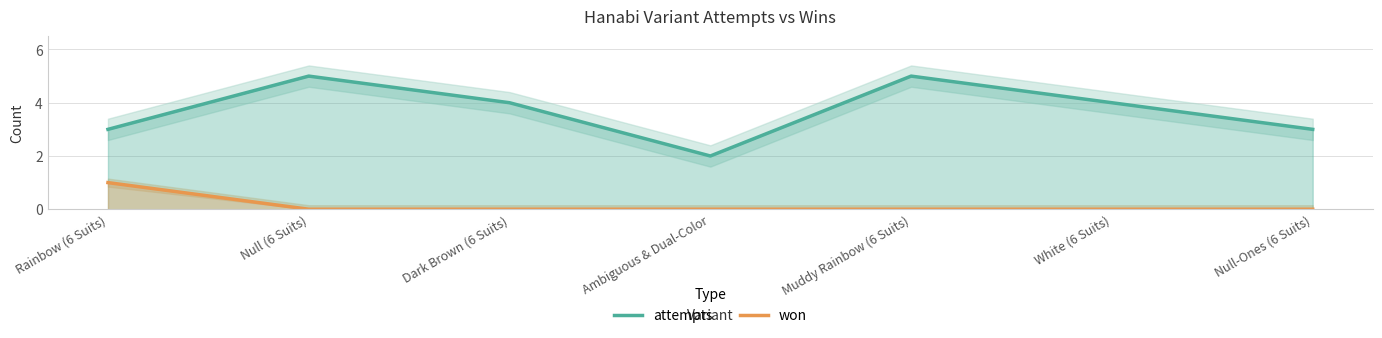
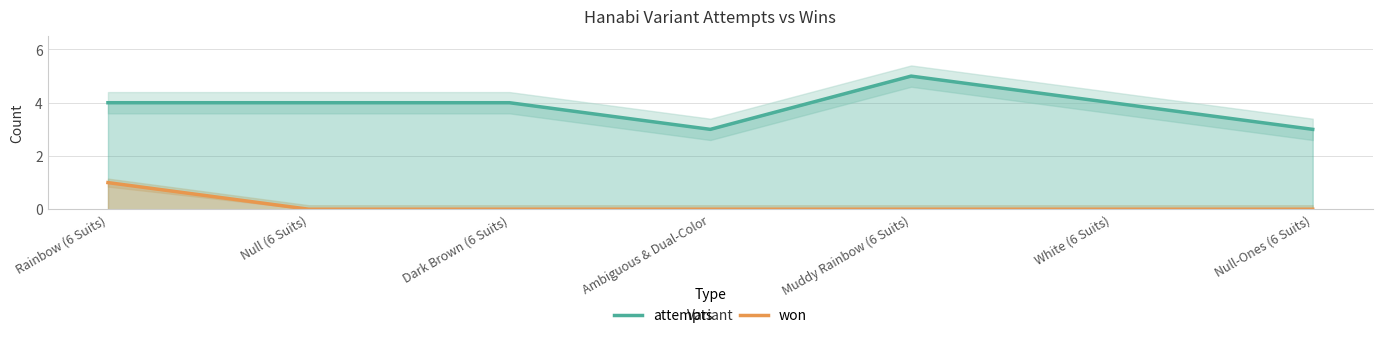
  {
    "attempts": {
-     "Rainbow (6 Suits)": 3,
-     "Null (6 Suits)": 5,
+     "Rainbow (6 Suits)": 4,
+     "Null (6 Suits)": 4,
      "Dark Brown (6 Suits)": 4,
-     "Ambiguous & Dual-Color": 2,
+     "Ambiguous & Dual-Color": 3,
      "Muddy Rainbow (6 Suits)": 5,
      "White (6 Suits)": 4,
      "Null-Ones (6 Suits)": 3
    },
    "won": {
      "Rainbow (6 Suits)": 1,
      "Null (6 Suits)": 0,
      "Dark Brown (6 Suits)": 0,
      "Ambiguous & Dual-Color": 0,
      "Muddy Rainbow (6 Suits)": 0,
      "White (6 Suits)": 0,
      "Null-Ones (6 Suits)": 0
    }
  }
